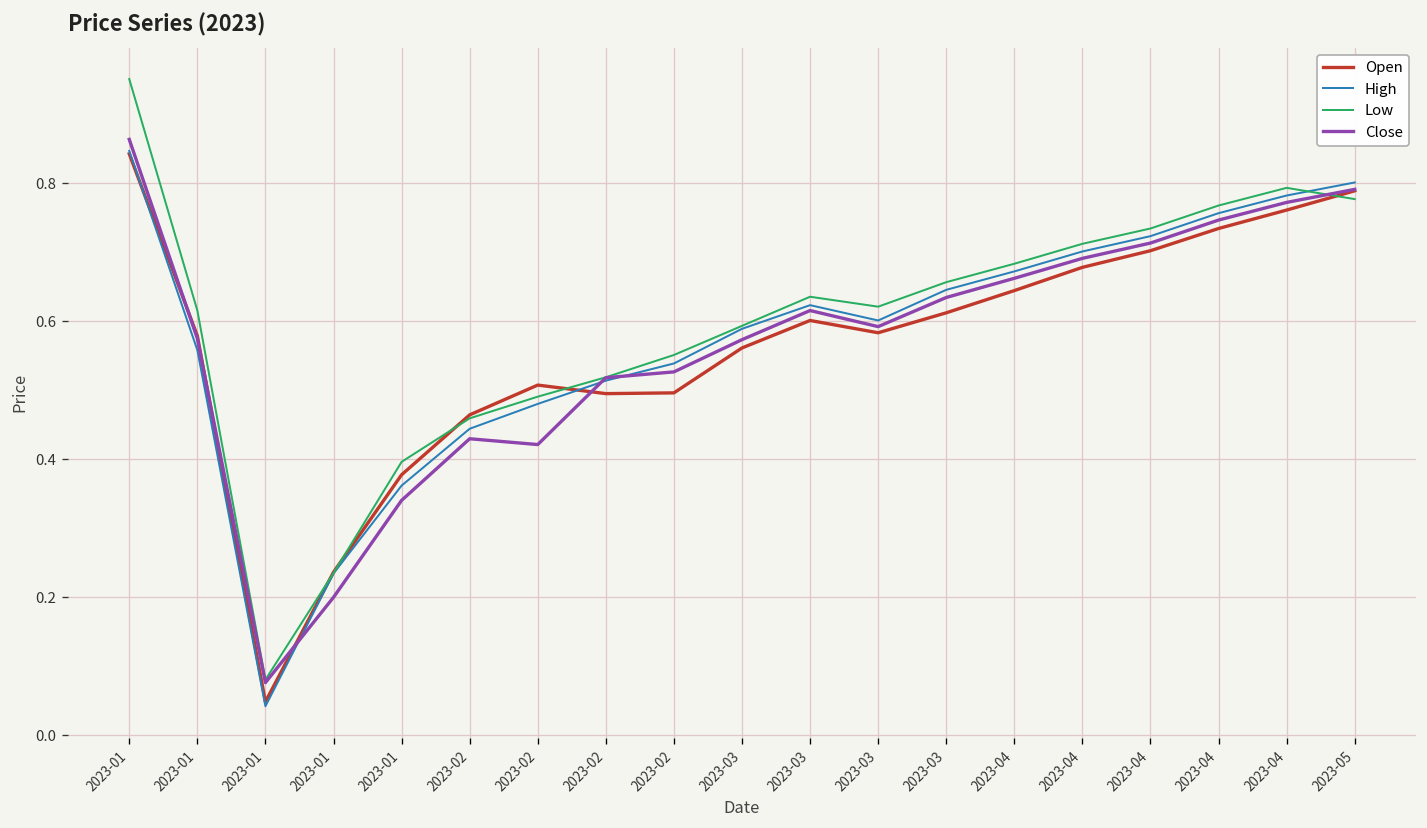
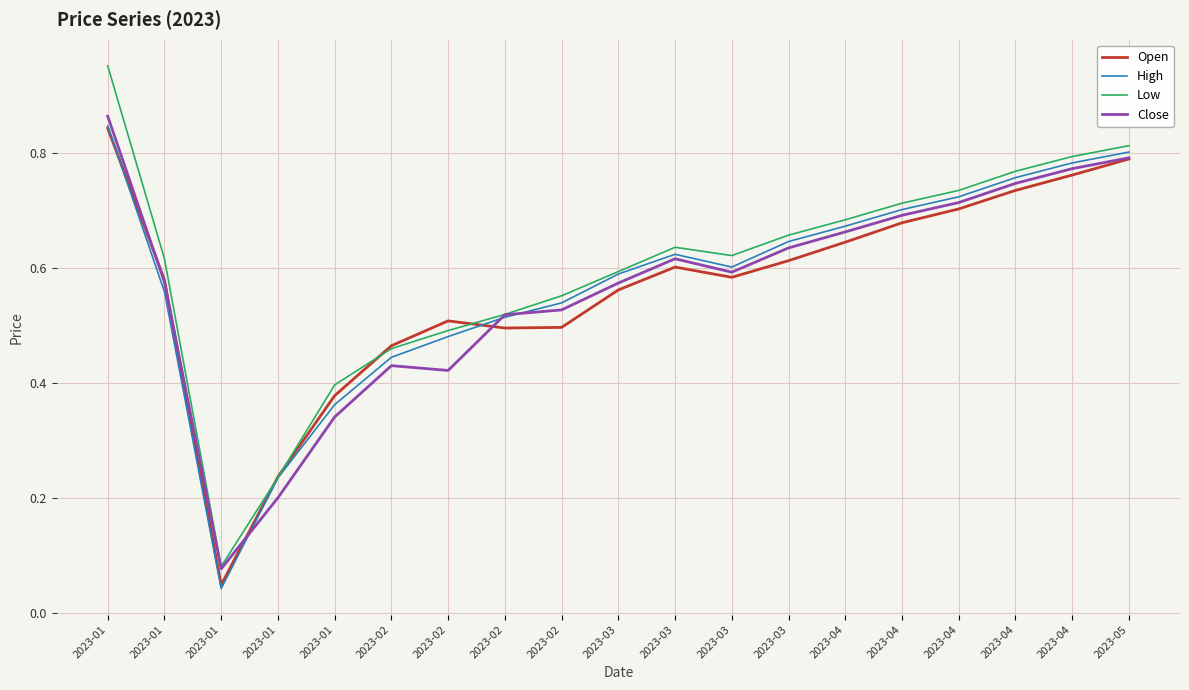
  {
    "High": {
      "2023-05": 0.80
    },
    "Low": {
-     "2023-05": 0.78
+     "2023-05": 0.81
    }
  }
